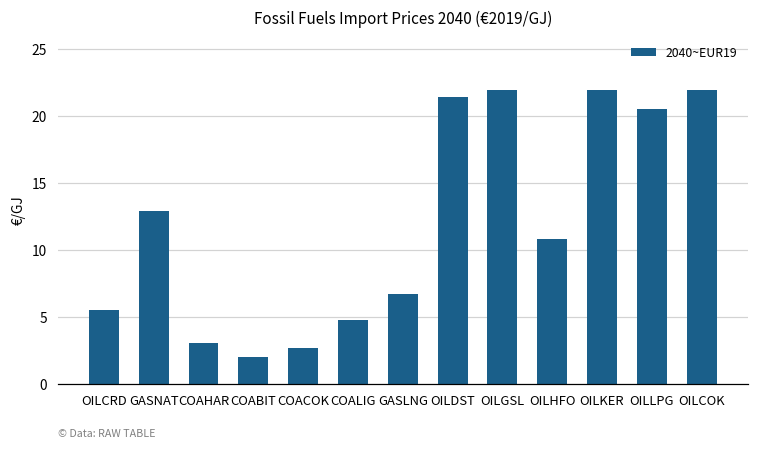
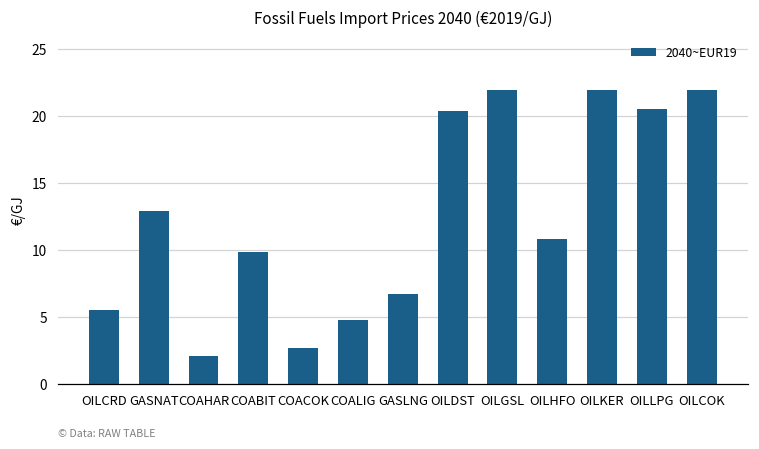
  {
    "OILCRD": 5.5,
    "GASNAT": 12.9,
-   "COAHAR": 3.0,
-   "COABIT": 2.0,
+   "COAHAR": 2.1,
+   "COABIT": 9.8,
    "COACOK": 2.6,
    "COALIG": 4.7,
    "GASLNG": 6.6,
-   "OILDST": 21.4,
+   "OILDST": 20.3,
    "OILGSL": 21.9,
    "OILHFO": 10.8,
    "OILKER": 21.9,
    "OILLPG": 20.5,
    "OILCOK": 21.9
  }
